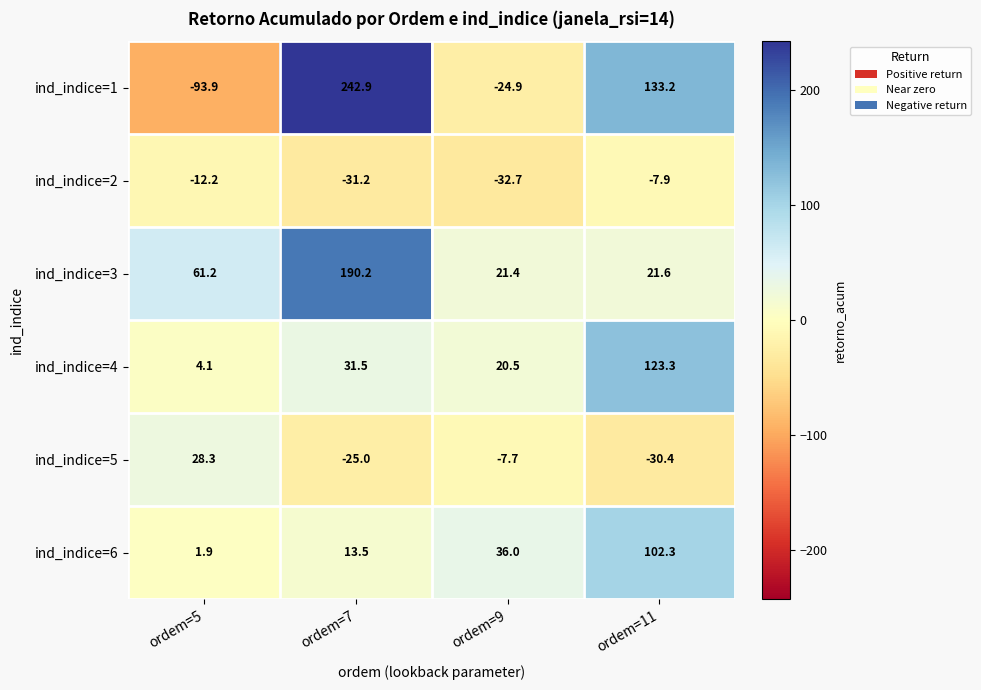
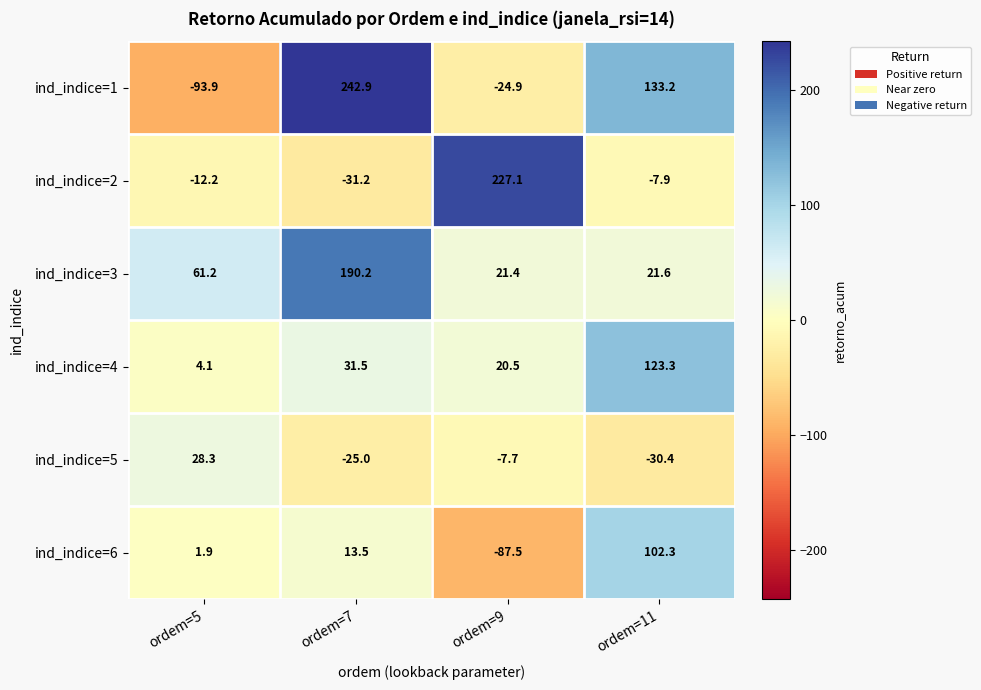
  {
    "ind_indice=1": {
      "ordem=5": -93.9,
      "ordem=7": 242.9,
      "ordem=9": -24.9,
      "ordem=11": 133.2
    },
    "ind_indice=2": {
      "ordem=5": -12.2,
      "ordem=7": -31.2,
-     "ordem=9": -32.7,
+     "ordem=9": 227.1,
      "ordem=11": -7.9
    },
    "ind_indice=3": {
      "ordem=5": 61.2,
      "ordem=7": 190.2,
      "ordem=9": 21.4,
      "ordem=11": 21.6
    },
    "ind_indice=4": {
      "ordem=5": 4.1,
      "ordem=7": 31.5,
      "ordem=9": 20.5,
      "ordem=11": 123.3
    },
    "ind_indice=5": {
      "ordem=5": 28.3,
      "ordem=7": -25.0,
      "ordem=9": -7.7,
      "ordem=11": -30.4
    },
    "ind_indice=6": {
      "ordem=5": 1.9,
      "ordem=7": 13.5,
-     "ordem=9": 36.0,
+     "ordem=9": -87.5,
      "ordem=11": 102.3
    }
  }
